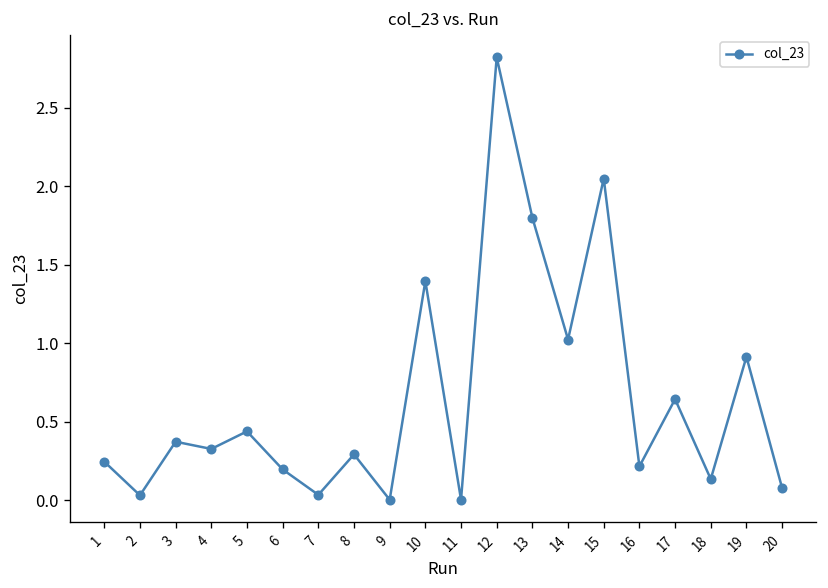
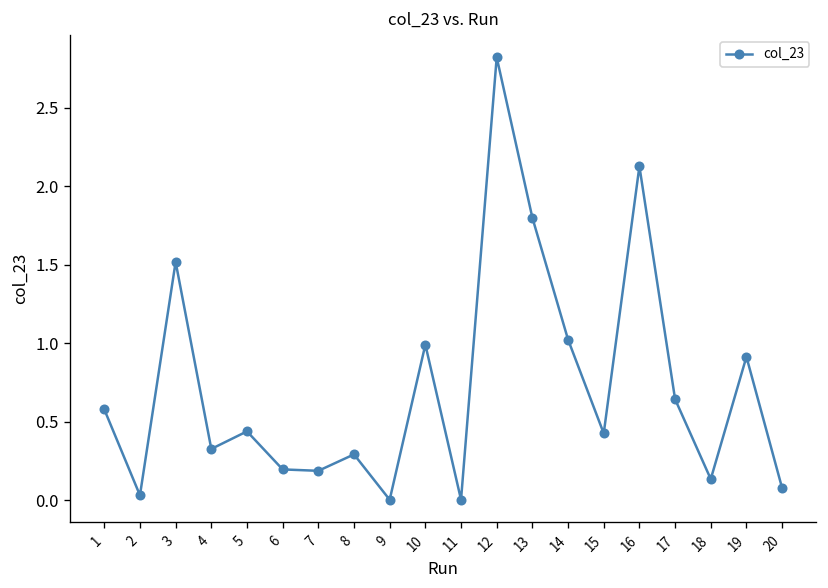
  {
-   "1": 0.25,
+   "1": 0.58,
    "2": 0.03,
-   "3": 0.37,
+   "3": 1.52,
    "4": 0.33,
    "5": 0.44,
    "6": 0.20,
-   "7": 0.04,
+   "7": 0.19,
    "8": 0.29,
    "9": 0.00,
-   "10": 1.40,
+   "10": 0.99,
    "11": 0.00,
    "12": 2.82,
    "13": 1.80,
    "14": 1.02,
-   "15": 2.05,
-   "16": 0.22,
+   "15": 0.43,
+   "16": 2.13,
    "17": 0.64,
    "18": 0.14,
    "19": 0.91,
    "20": 0.08
  }
